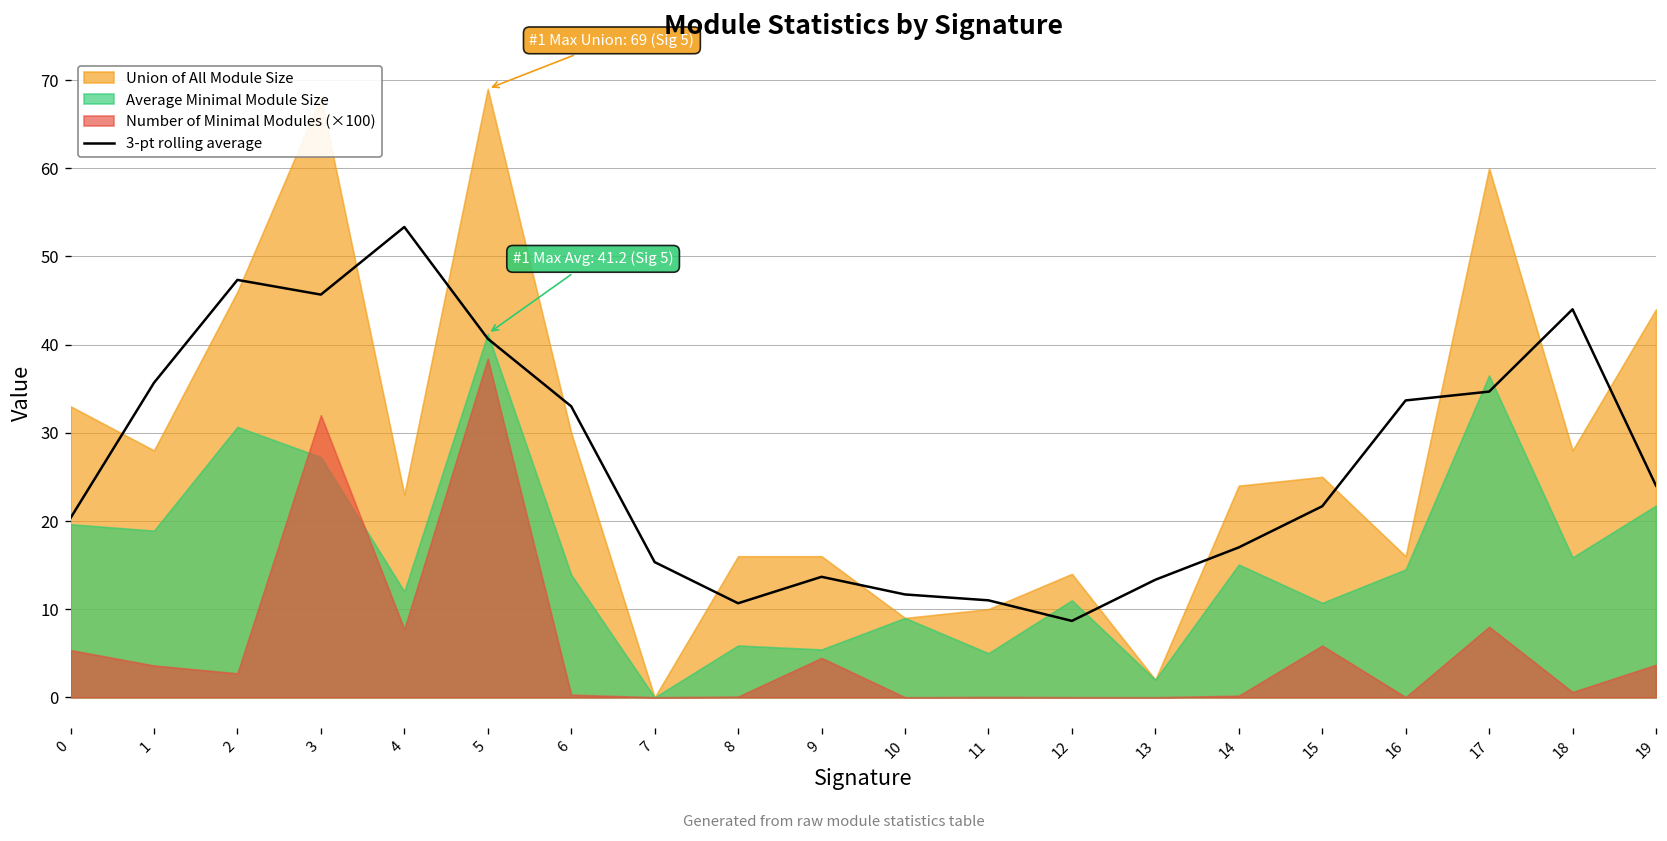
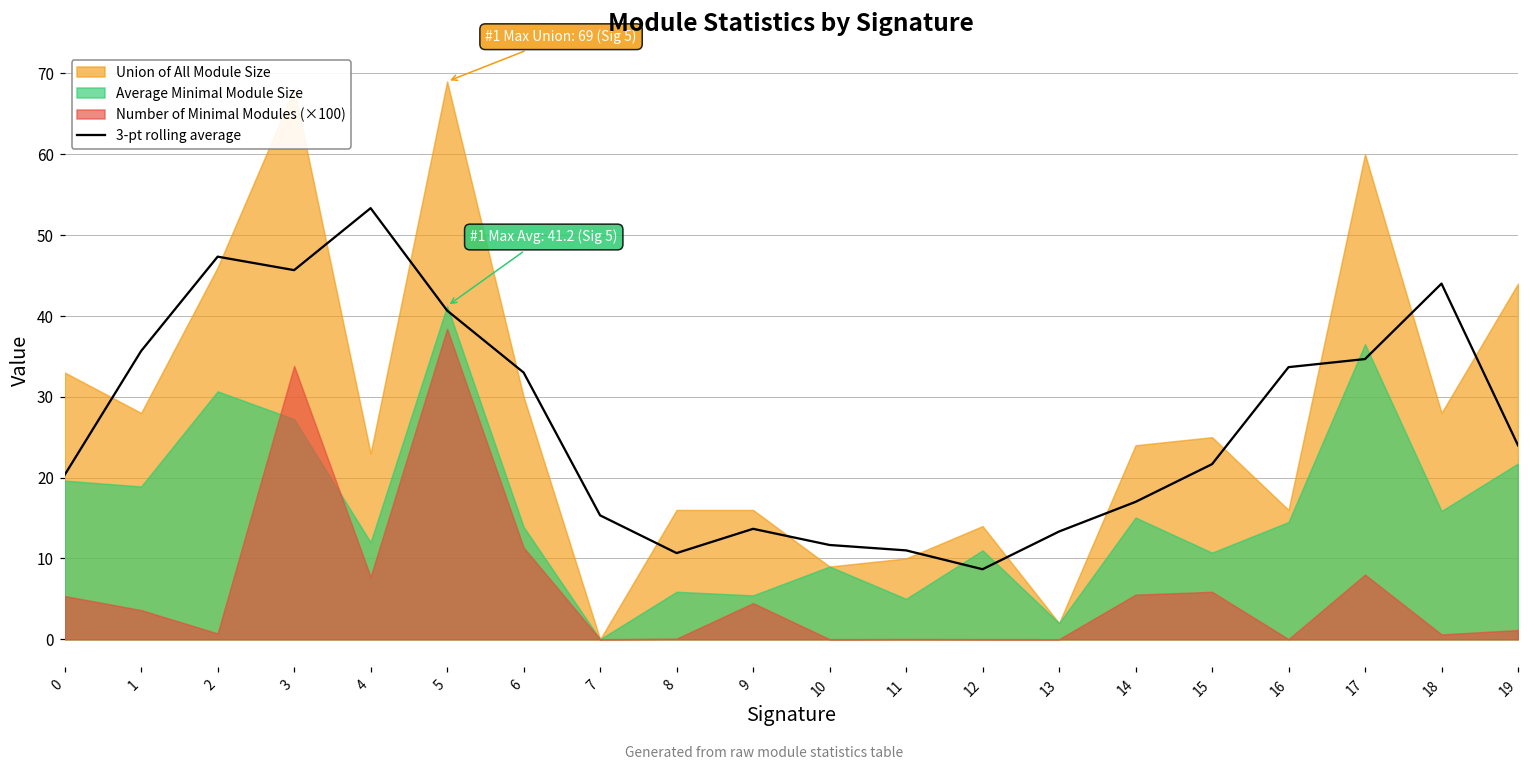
  {
    "3-pt rolling average": {
      "0": 20,
      "1": 36,
      "2": 47,
      "3": 46,
      "4": 53,
      "5": 41,
      "6": 33,
      "7": 15,
      "8": 11,
      "9": 14,
      "10": 12,
      "11": 11,
      "12": 9,
      "13": 13,
      "14": 17,
      "15": 22,
      "16": 34,
      "17": 35,
      "18": 44,
      "19": 24
    },
    "Union of All Module Size": {
      "0": 33,
      "1": 28,
      "2": 46,
      "4": 23,
      "5": 69,
      "6": 30,
      "8": 16,
      "9": 16,
      "11": 10,
      "12": 14,
      "14": 24,
      "15": 25,
      "16": 16,
      "17": 60,
      "18": 28,
      "19": 44
    },
    "Average Minimal Module Size": {
      "0": 20,
      "1": 19,
      "2": 31,
      "3": 27,
      "4": 12,
      "6": 14,
      "8": 6,
      "9": 5,
      "11": 5,
      "12": 11,
      "14": 15,
      "15": 11,
      "16": 15,
      "17": 37,
      "18": 16,
      "19": 22
    },
    "Number of Minimal Modules (×100)": {
      "0": 5,
      "1": 4,
-     "2": 3,
-     "3": 32,
+     "2": 1,
+     "3": 34,
      "4": 8,
      "5": 38,
-     "6": 0,
+     "6": 11,
      "9": 4,
-     "14": 0,
+     "14": 6,
      "15": 6,
      "17": 8,
      "18": 1,
-     "19": 4
+     "19": 1
    }
  }
